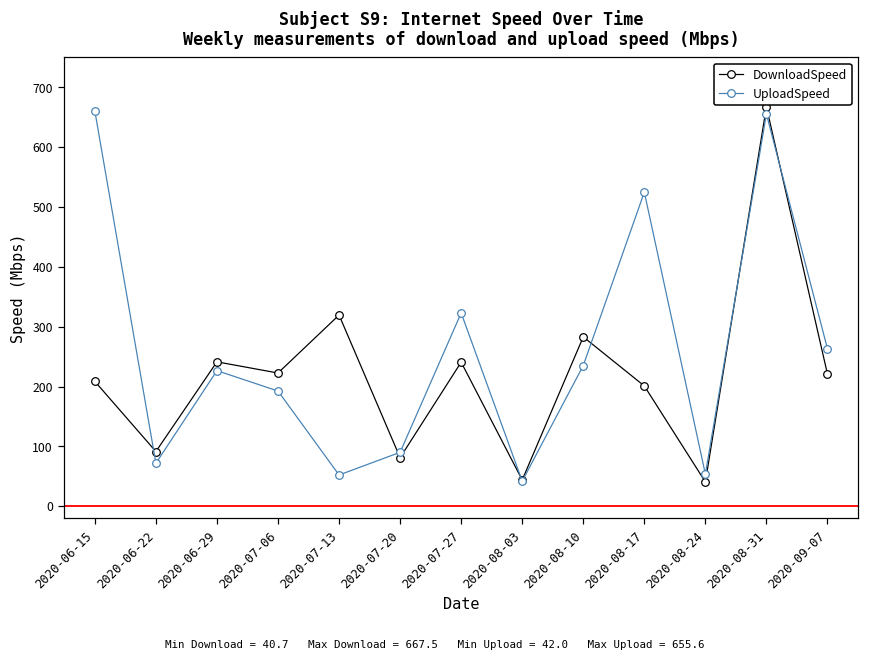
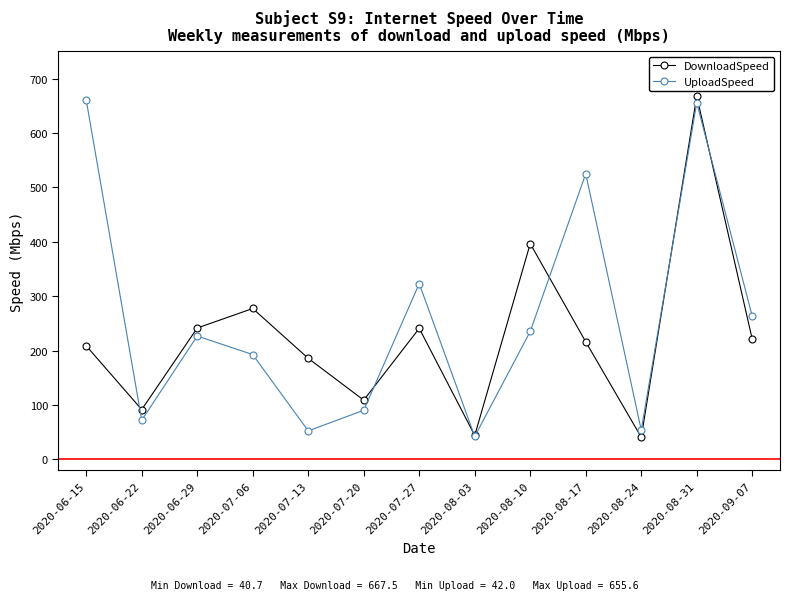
  {
    "DownloadSpeed": {
      "2020-06-15": 210,
      "2020-06-22": 90,
      "2020-06-29": 240,
-     "2020-07-06": 220,
-     "2020-07-13": 320,
-     "2020-07-20": 80,
+     "2020-07-06": 280,
+     "2020-07-13": 190,
+     "2020-07-20": 110,
      "2020-07-27": 240,
-     "2020-08-10": 280,
-     "2020-08-17": 200,
+     "2020-08-10": 400,
+     "2020-08-17": 220,
      "2020-08-24": 40,
      "2020-08-31": 670,
      "2020-09-07": 220
    },
    "UploadSpeed": {
      "2020-06-15": 660,
      "2020-06-22": 70,
      "2020-06-29": 230,
      "2020-07-06": 190,
      "2020-07-13": 50,
      "2020-07-20": 90,
      "2020-07-27": 320,
      "2020-08-10": 240,
      "2020-08-17": 530,
      "2020-08-24": 50,
      "2020-08-31": 660,
      "2020-09-07": 260
    }
  }
